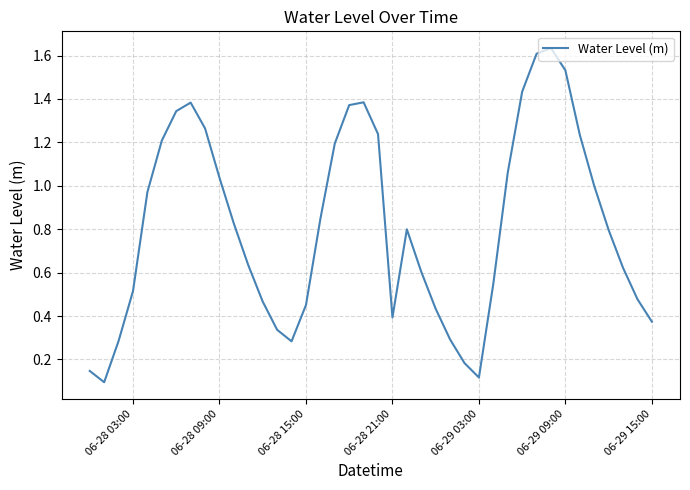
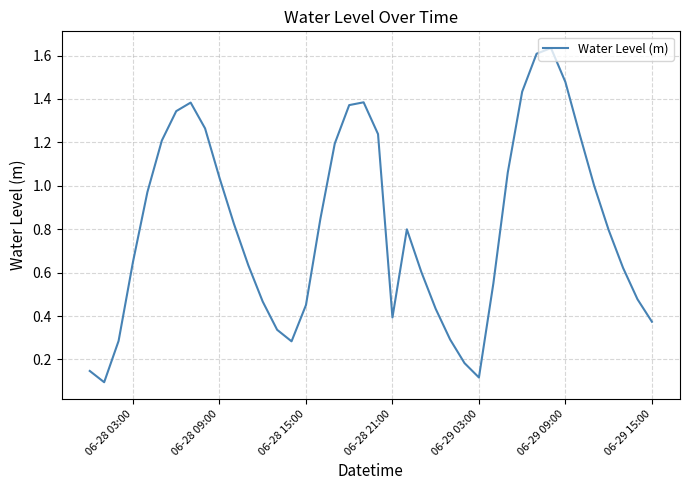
  {
-   "06-28 03:00": 0.52,
+   "06-28 03:00": 0.65,
    "06-28 09:00": 1.04,
    "06-28 15:00": 0.45,
    "06-28 21:00": 0.39,
    "06-29 03:00": 0.12,
-   "06-29 09:00": 1.53,
+   "06-29 09:00": 1.48,
    "06-29 15:00": 0.37
  }
